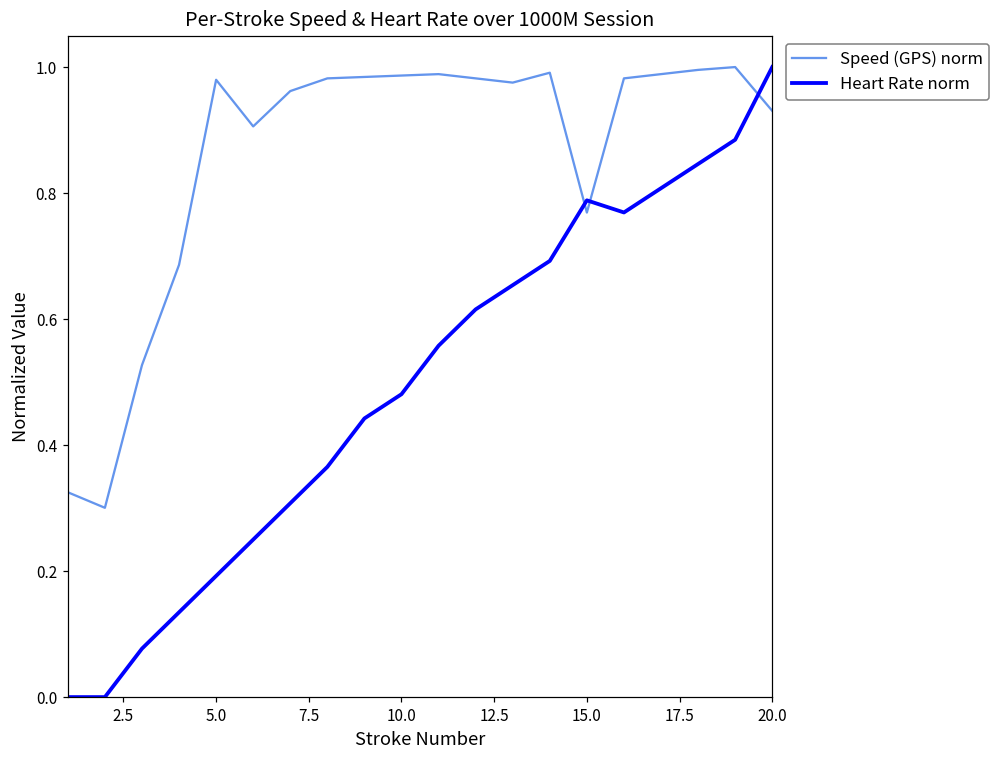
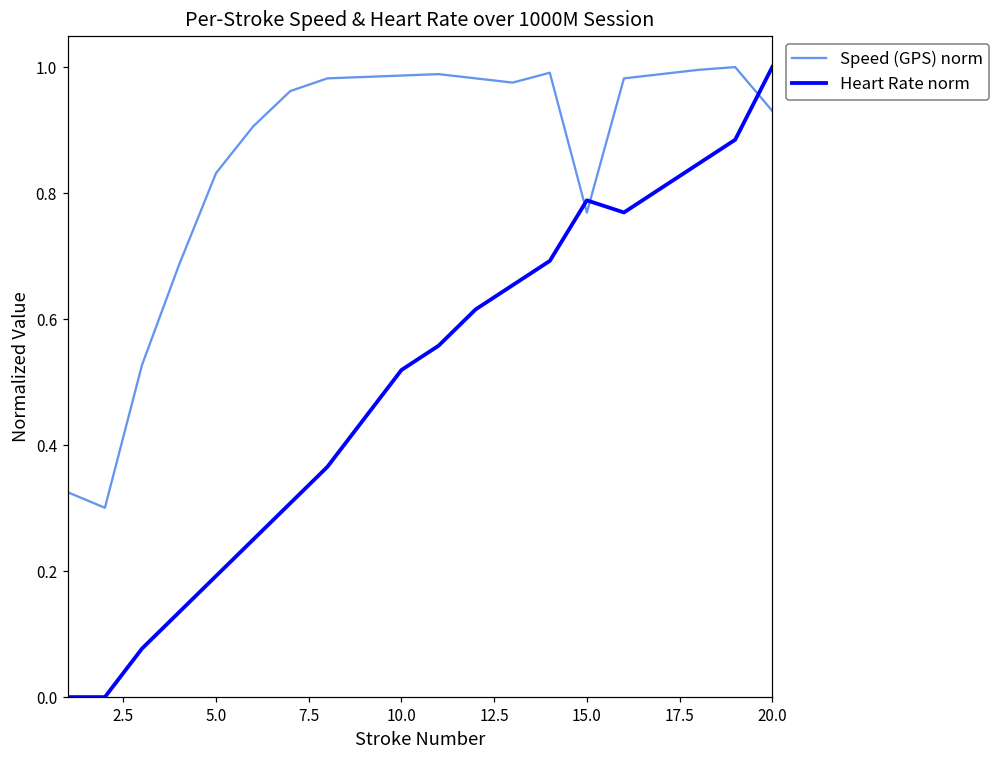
  {
    "Speed (GPS) norm": {
-     "5.0": 0.98,
+     "5.0": 0.83,
      "10.0": 0.99,
      "15.0": 0.77,
      "20.0": 0.93
    },
    "Heart Rate norm": {
      "5.0": 0.19,
-     "10.0": 0.48,
+     "10.0": 0.52,
      "15.0": 0.79,
      "20.0": 1.00
    }
  }
